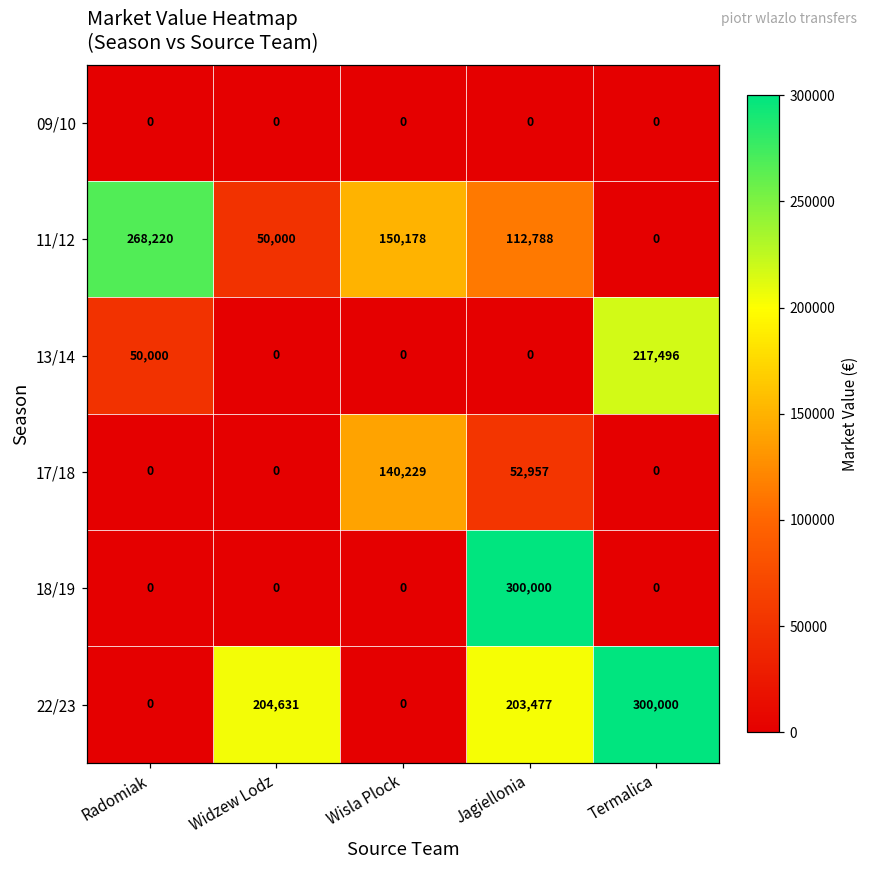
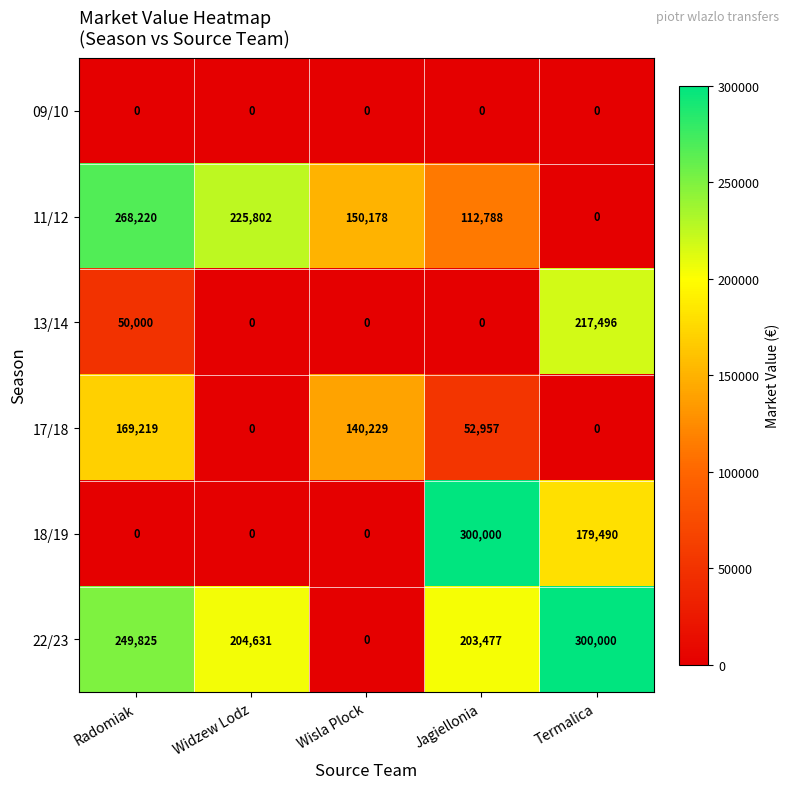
  {
    "09/10": {
      "Radomiak": "0",
      "Widzew Lodz": "0",
      "Wisla Plock": "0",
      "Jagiellonia": "0",
      "Termalica": "0"
    },
    "11/12": {
      "Radomiak": "268,220",
-     "Widzew Lodz": "50,000",
+     "Widzew Lodz": "225,802",
      "Wisla Plock": "150,178",
      "Jagiellonia": "112,788",
      "Termalica": "0"
    },
    "13/14": {
      "Radomiak": "50,000",
      "Widzew Lodz": "0",
      "Wisla Plock": "0",
      "Jagiellonia": "0",
      "Termalica": "217,496"
    },
    "17/18": {
-     "Radomiak": "0",
+     "Radomiak": "169,219",
      "Widzew Lodz": "0",
      "Wisla Plock": "140,229",
      "Jagiellonia": "52,957",
      "Termalica": "0"
    },
    "18/19": {
      "Radomiak": "0",
      "Widzew Lodz": "0",
      "Wisla Plock": "0",
      "Jagiellonia": "300,000",
-     "Termalica": "0"
+     "Termalica": "179,490"
    },
    "22/23": {
-     "Radomiak": "0",
+     "Radomiak": "249,825",
      "Widzew Lodz": "204,631",
      "Wisla Plock": "0",
      "Jagiellonia": "203,477",
      "Termalica": "300,000"
    }
  }
